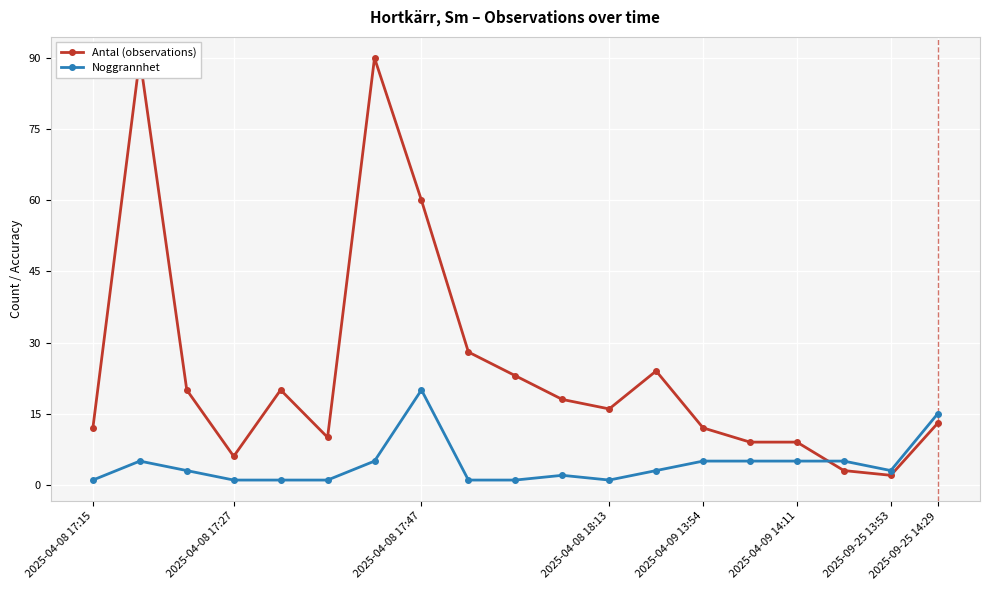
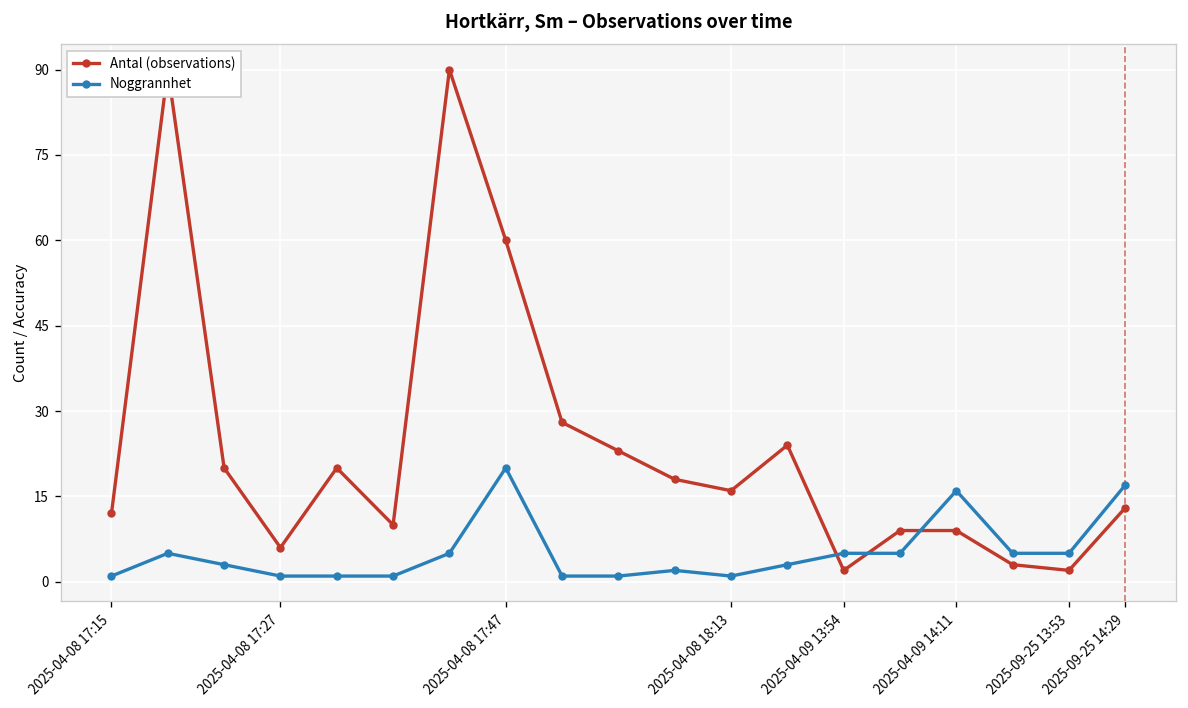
  {
    "Antal (observations)": {
      "2025-04-08 17:15": 12,
      "2025-04-08 17:27": 6,
      "2025-04-08 17:47": 60,
-     "2025-04-09 13:54": 12,
+     "2025-04-09 13:54": 2,
      "2025-04-09 14:11": 9,
      "2025-09-25 13:53": 2,
      "2025-09-25 14:29": 13
    },
    "Noggrannhet": {
      "2025-04-08 17:15": 1,
      "2025-04-08 17:27": 1,
      "2025-04-08 17:47": 20,
      "2025-04-09 13:54": 5,
-     "2025-04-09 14:11": 5,
-     "2025-09-25 13:53": 3,
-     "2025-09-25 14:29": 15
+     "2025-04-09 14:11": 16,
+     "2025-09-25 13:53": 5,
+     "2025-09-25 14:29": 17
    }
  }
